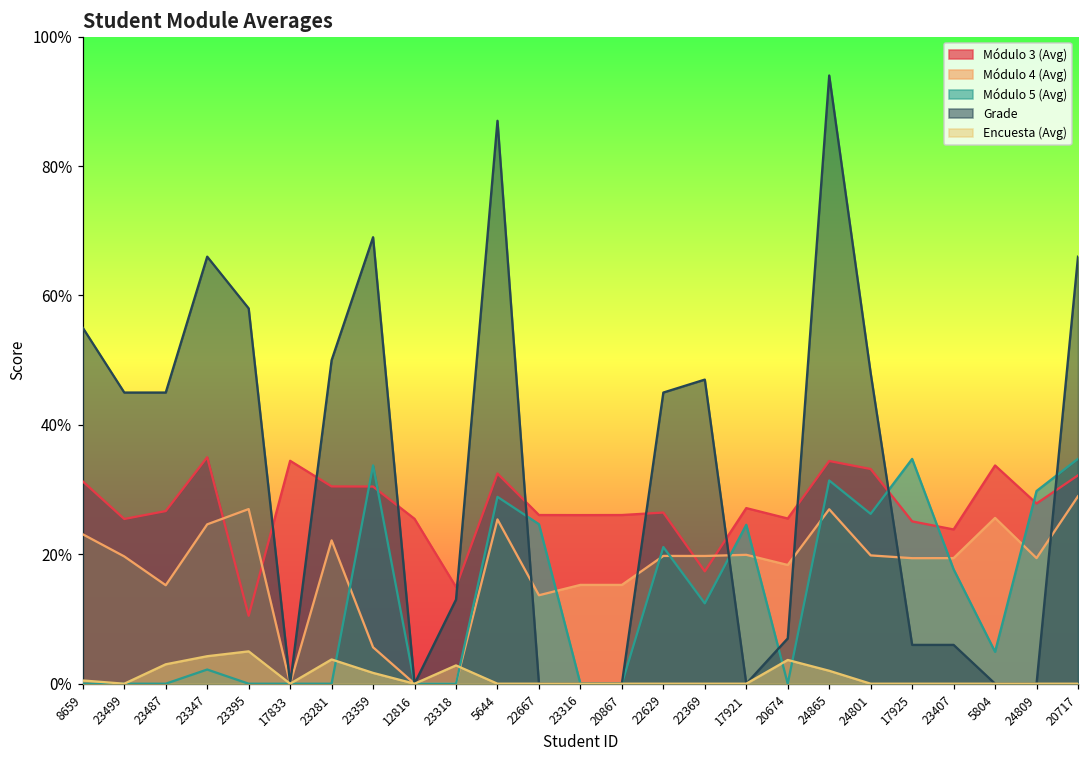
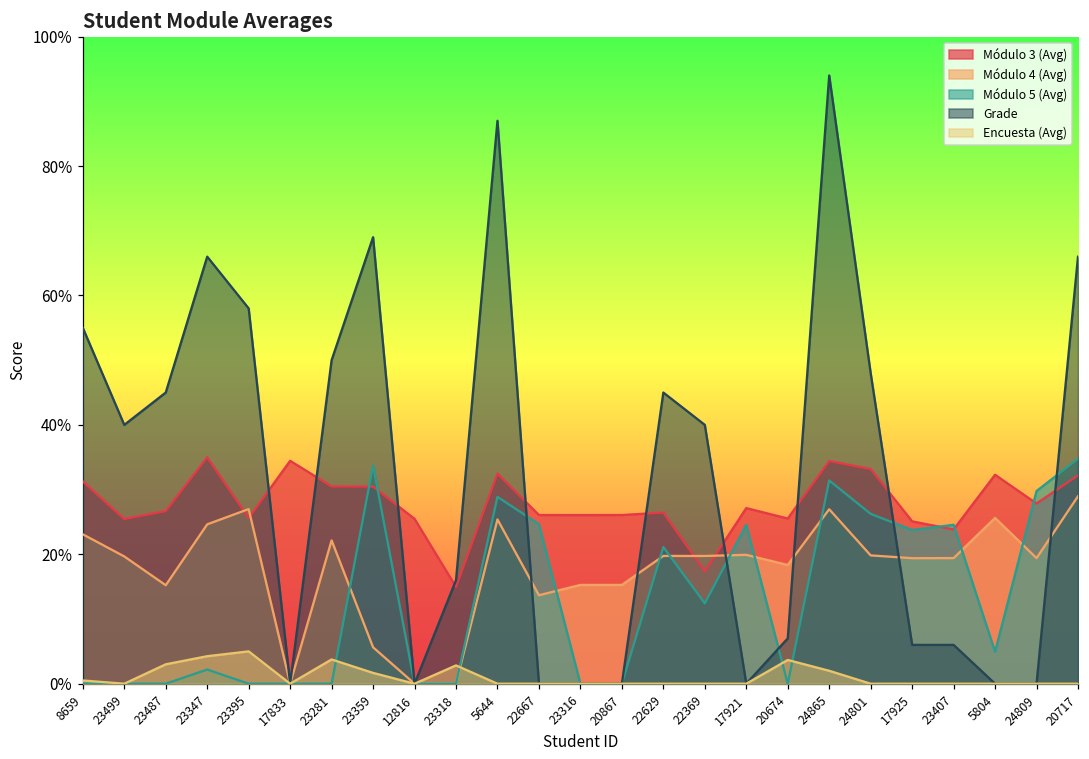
  {
    "Módulo 3 (Avg)": {
      "8659": "31%",
      "23499": "25%",
      "23487": "27%",
      "23347": "35%",
-     "23395": "11%",
+     "23395": "26%",
      "17833": "34%",
      "23281": "30%",
      "23359": "30%",
      "12816": "25%",
      "23318": "15%",
      "5644": "32%",
      "22667": "26%",
      "23316": "26%",
      "20867": "26%",
      "22629": "26%",
      "22369": "17%",
      "17921": "27%",
      "20674": "26%",
      "24865": "34%",
      "24801": "33%",
      "17925": "25%",
      "23407": "24%",
-     "5804": "34%",
+     "5804": "32%",
      "24809": "28%",
      "20717": "32%"
    },
    "Módulo 5 (Avg)": {
      "8659": "0%",
      "23487": "0%",
      "23347": "2%",
      "23395": "0%",
      "23281": "0%",
      "23359": "34%",
      "5644": "29%",
      "22667": "25%",
      "22629": "21%",
      "22369": "12%",
      "17921": "25%",
      "20674": "0%",
      "24865": "31%",
      "24801": "26%",
-     "17925": "35%",
-     "23407": "18%",
+     "17925": "24%",
+     "23407": "25%",
      "5804": "5%",
      "24809": "30%",
      "20717": "35%"
    },
    "Grade": {
      "8659": "55%",
-     "23499": "45%",
+     "23499": "40%",
      "23487": "45%",
      "23347": "66%",
      "23395": "58%",
      "23281": "50%",
      "23359": "69%",
-     "23318": "13%",
+     "23318": "16%",
      "5644": "87%",
      "22629": "45%",
-     "22369": "47%",
+     "22369": "40%",
      "20674": "7%",
      "24865": "94%",
      "24801": "48%",
      "17925": "6%",
      "23407": "6%",
      "20717": "66%"
    }
  }
